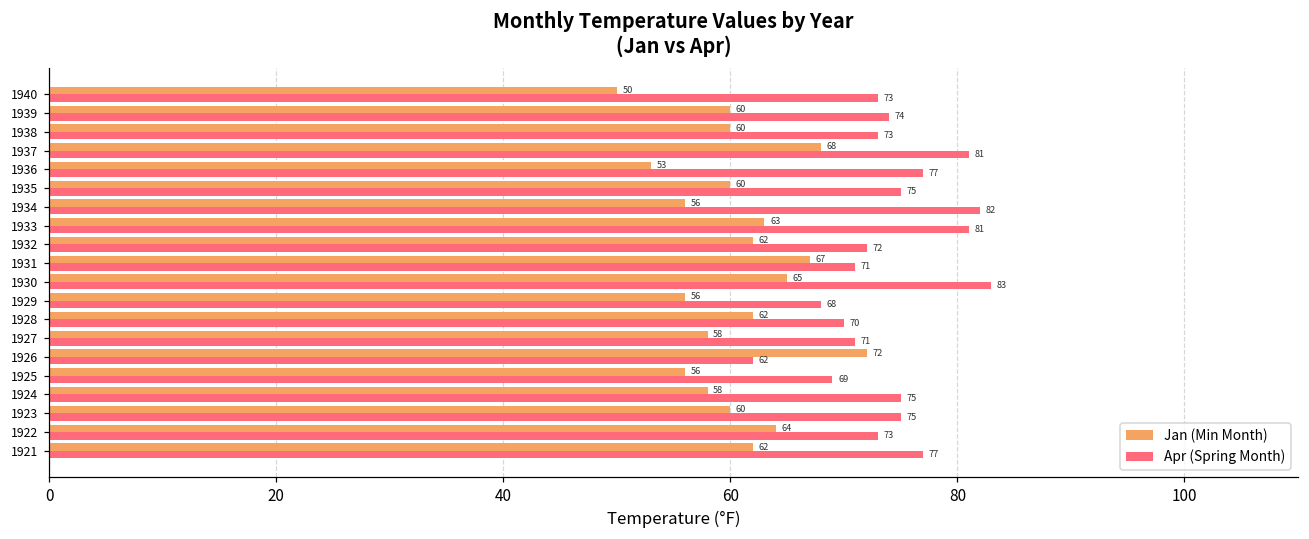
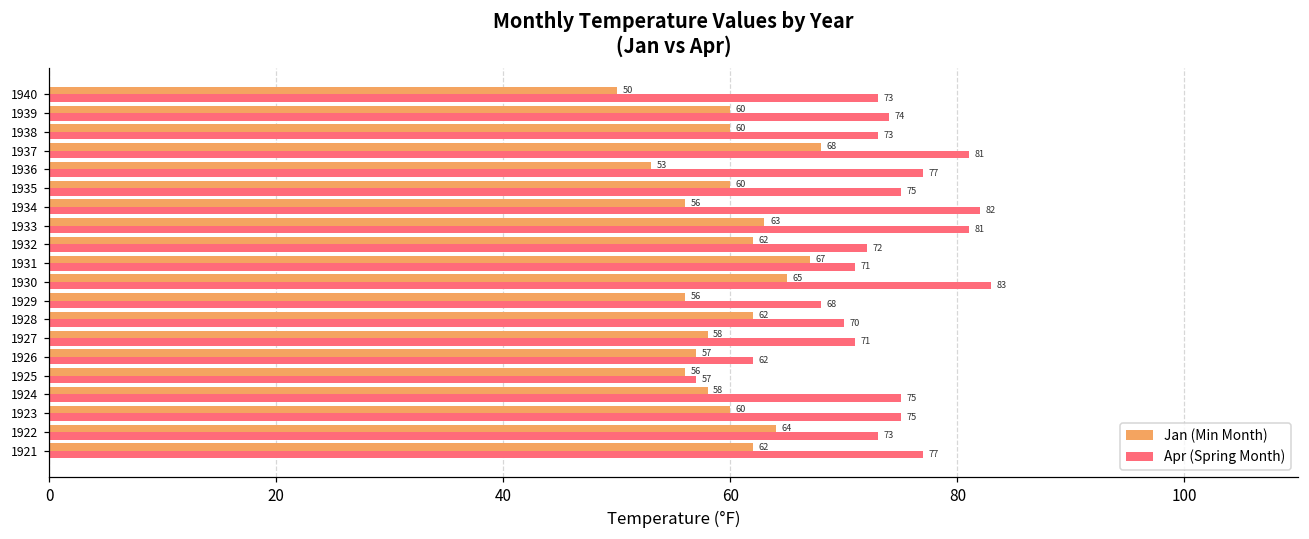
  {
    "Jan (Min Month)": {
      "1940": 50,
      "1939": 60,
      "1938": 60,
      "1937": 68,
      "1936": 53,
      "1935": 60,
      "1934": 56,
      "1933": 63,
      "1932": 62,
      "1931": 67,
      "1930": 65,
      "1929": 56,
      "1928": 62,
      "1927": 58,
-     "1926": 72,
+     "1926": 57,
      "1925": 56,
      "1924": 58,
      "1923": 60,
      "1922": 64,
      "1921": 62
    },
    "Apr (Spring Month)": {
      "1940": 73,
      "1939": 74,
      "1938": 73,
      "1937": 81,
      "1936": 77,
      "1935": 75,
      "1934": 82,
      "1933": 81,
      "1932": 72,
      "1931": 71,
      "1930": 83,
      "1929": 68,
      "1928": 70,
      "1927": 71,
      "1926": 62,
-     "1925": 69,
+     "1925": 57,
      "1924": 75,
      "1923": 75,
      "1922": 73,
      "1921": 77
    }
  }
